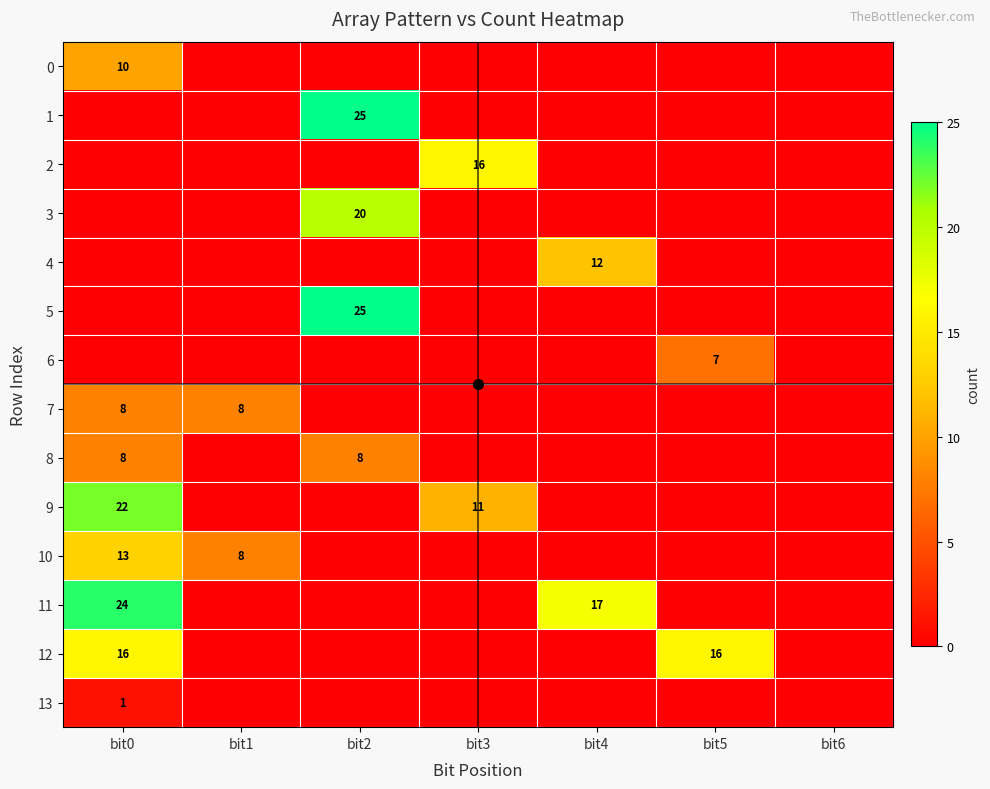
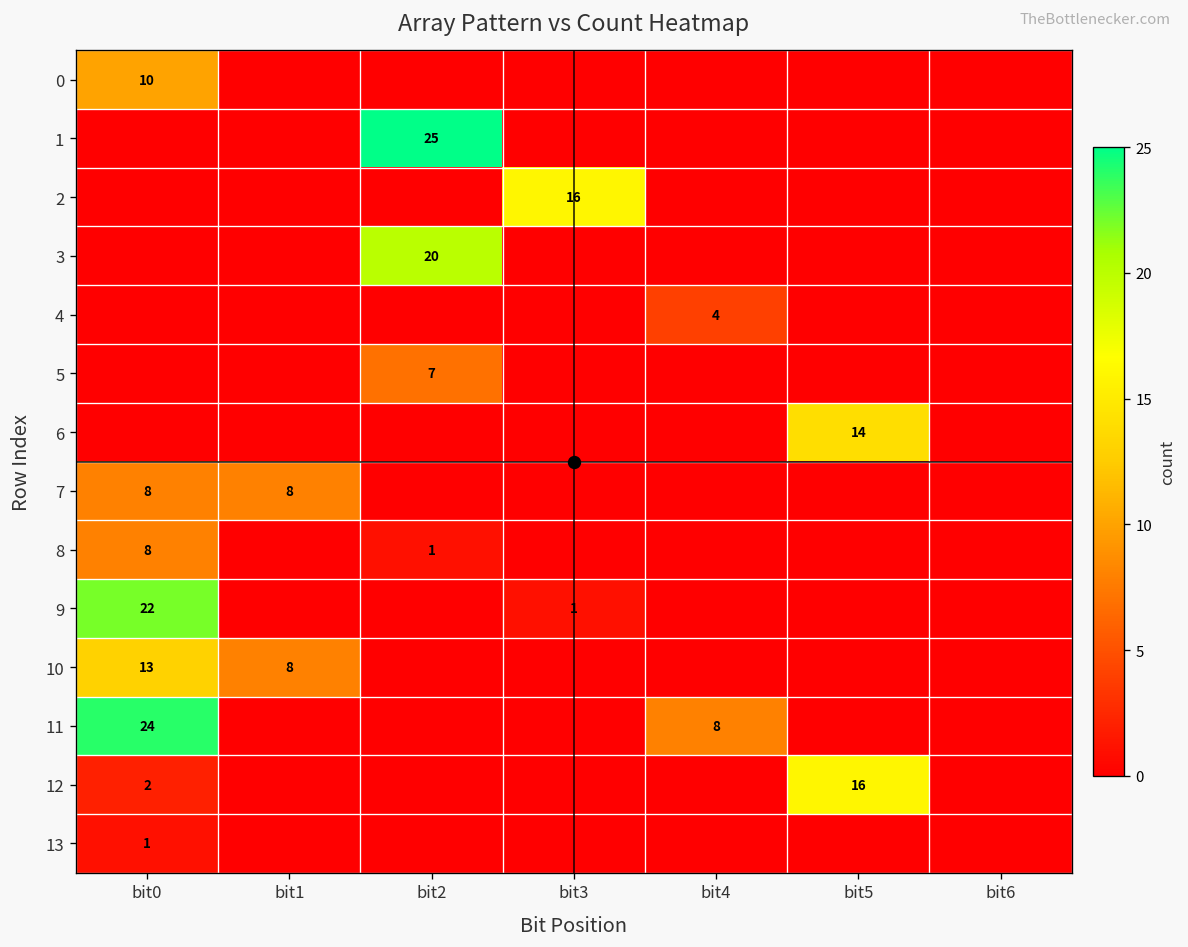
  {
    "0": {
      "bit0": 10
    },
    "1": {
      "bit2": 25
    },
    "2": {
      "bit3": 16
    },
    "3": {
      "bit2": 20
    },
    "4": {
-     "bit4": 12
+     "bit4": 4
    },
    "5": {
-     "bit2": 25
+     "bit2": 7
    },
    "6": {
-     "bit5": 7
+     "bit5": 14
    },
    "7": {
      "bit0": 8,
      "bit1": 8
    },
    "8": {
      "bit0": 8,
-     "bit2": 8
+     "bit2": 1
    },
    "9": {
      "bit0": 22,
-     "bit3": 11
+     "bit3": 1
    },
    "10": {
      "bit0": 13,
      "bit1": 8
    },
    "11": {
      "bit0": 24,
-     "bit4": 17
+     "bit4": 8
    },
    "12": {
-     "bit0": 16,
+     "bit0": 2,
      "bit5": 16
    },
    "13": {
      "bit0": 1
    }
  }
